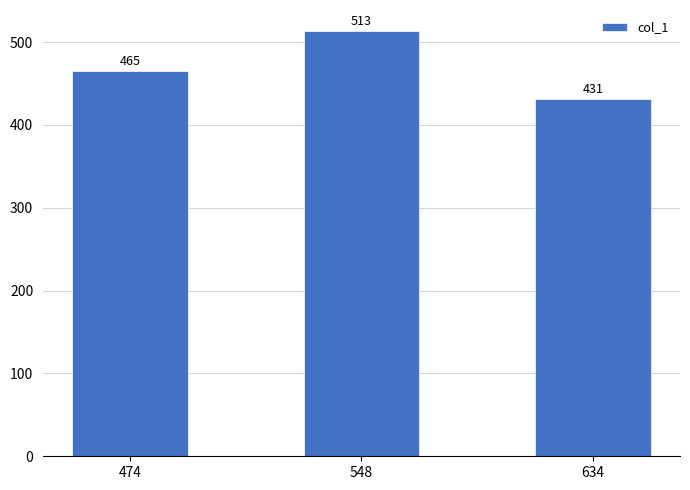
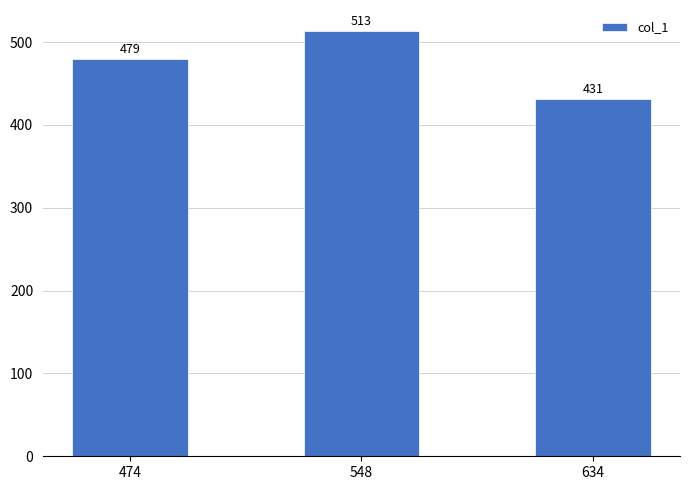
  {
-   "474": 465,
+   "474": 479,
    "548": 513,
    "634": 431
  }
